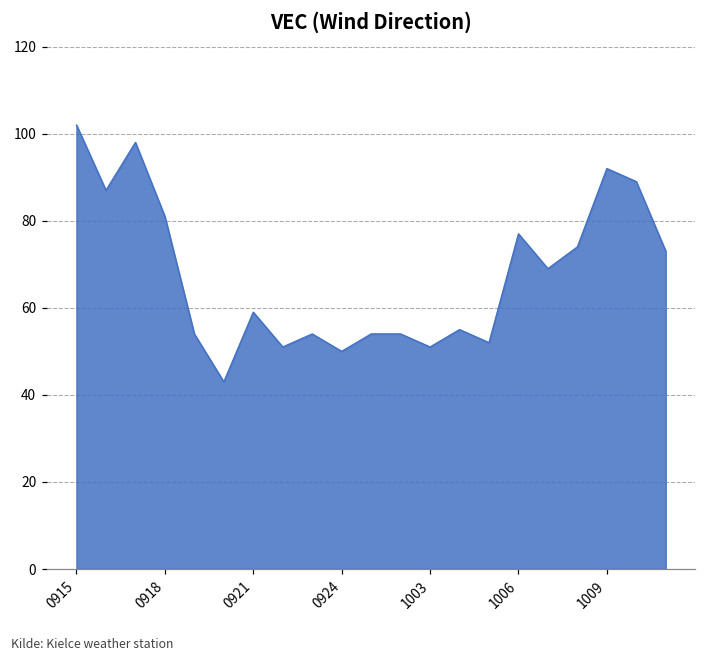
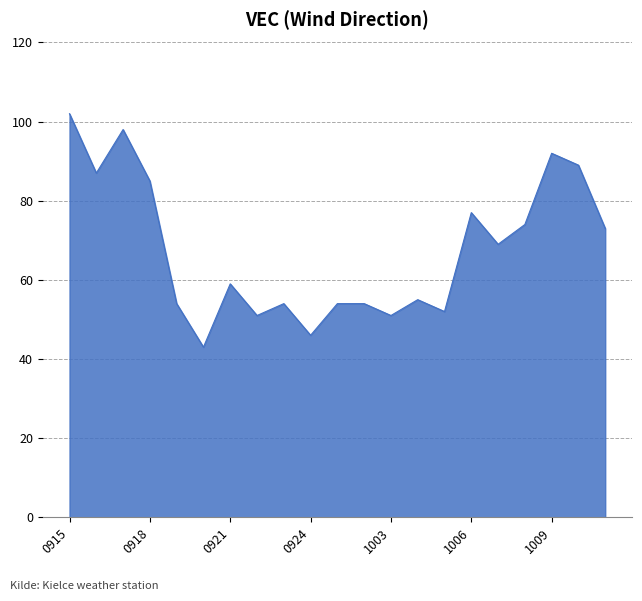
  {
    "0915": 102,
-   "0918": 81,
+   "0918": 85,
    "0921": 59,
-   "0924": 50,
+   "0924": 46,
    "1003": 51,
    "1006": 77,
    "1009": 92
  }
